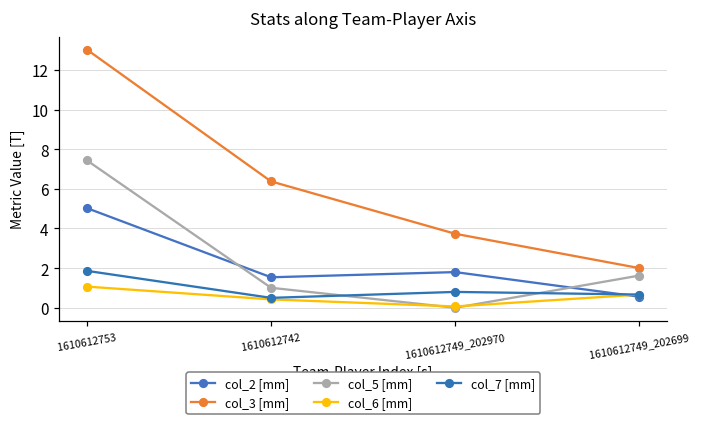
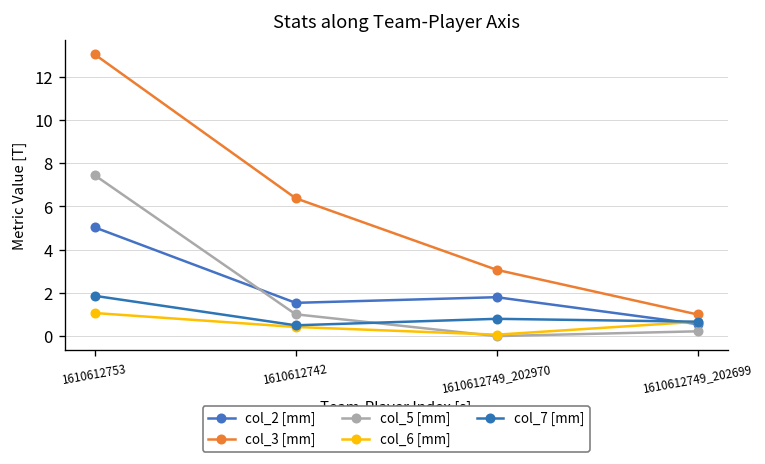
  {
    "col_3 [mm]": {
      "1610612753": 13.0,
      "1610612742": 6.4,
-     "1610612749_202970": 3.7,
-     "1610612749_202699": 2
+     "1610612749_202970": 3.1,
+     "1610612749_202699": 1
    },
    "col_5 [mm]": {
      "1610612753": 7.4,
      "1610612742": 1.0,
-     "1610612749_202699": 1.6
+     "1610612749_202699": 0.2
    },
    "col_6 [mm]": {
      "1610612753": 1.1
    }
  }
